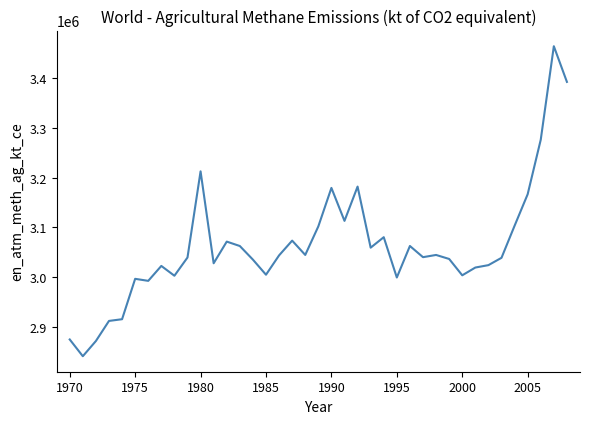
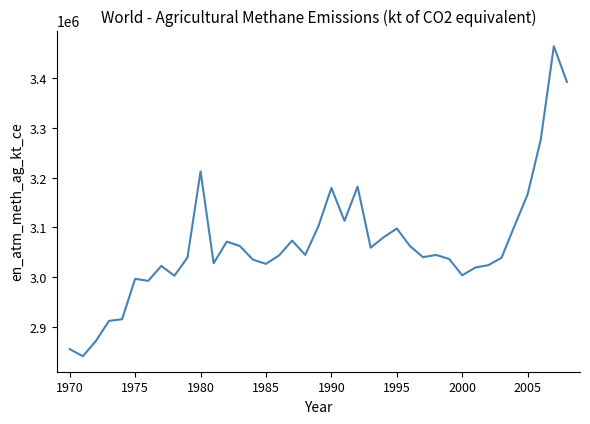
  {
-   "1970": 2870000,
+   "1970": 2860000,
    "1975": 3000000,
    "1980": 3210000,
-   "1985": 3000000,
+   "1985": 3030000,
    "1990": 3180000,
-   "1995": 3000000,
+   "1995": 3100000,
    "2000": 3000000,
    "2005": 3170000
  }
